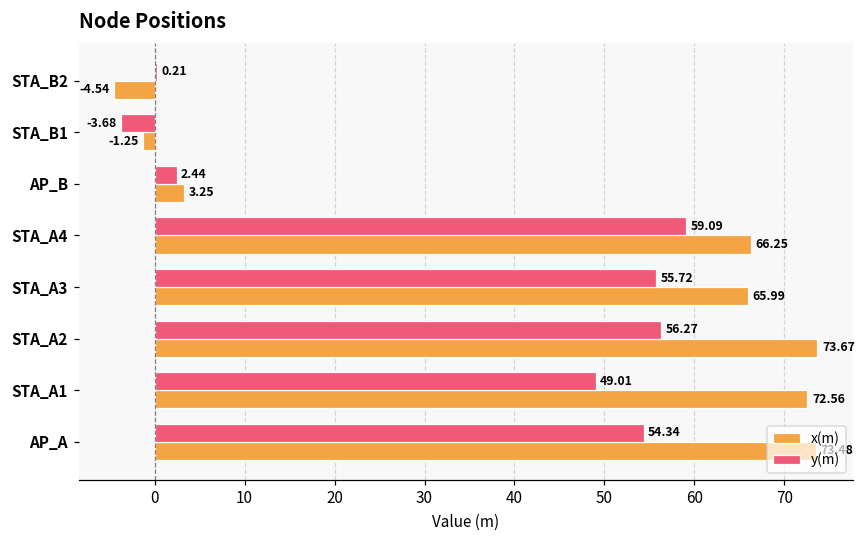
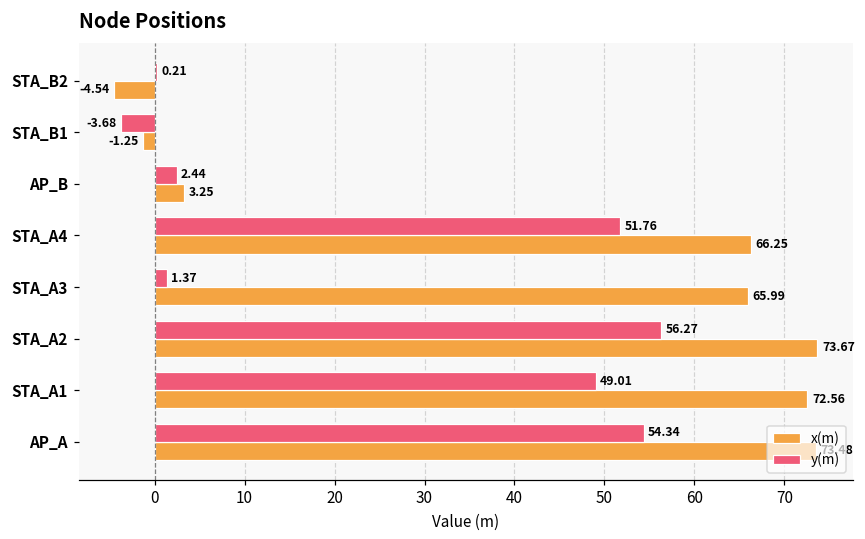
  {
    "x(m)": {
      "STA_B2": -4.54,
      "STA_B1": -1.25,
      "AP_B": 3.25,
      "STA_A4": 66.25,
      "STA_A3": 65.99,
      "STA_A2": 73.67,
      "STA_A1": 72.56
    },
    "y(m)": {
      "STA_B2": 0.21,
      "STA_B1": -3.68,
      "AP_B": 2.44,
-     "STA_A4": 59.09,
-     "STA_A3": 55.72,
+     "STA_A4": 51.76,
+     "STA_A3": 1.37,
      "STA_A2": 56.27,
      "STA_A1": 49.01,
      "AP_A": 54.34
    }
  }
